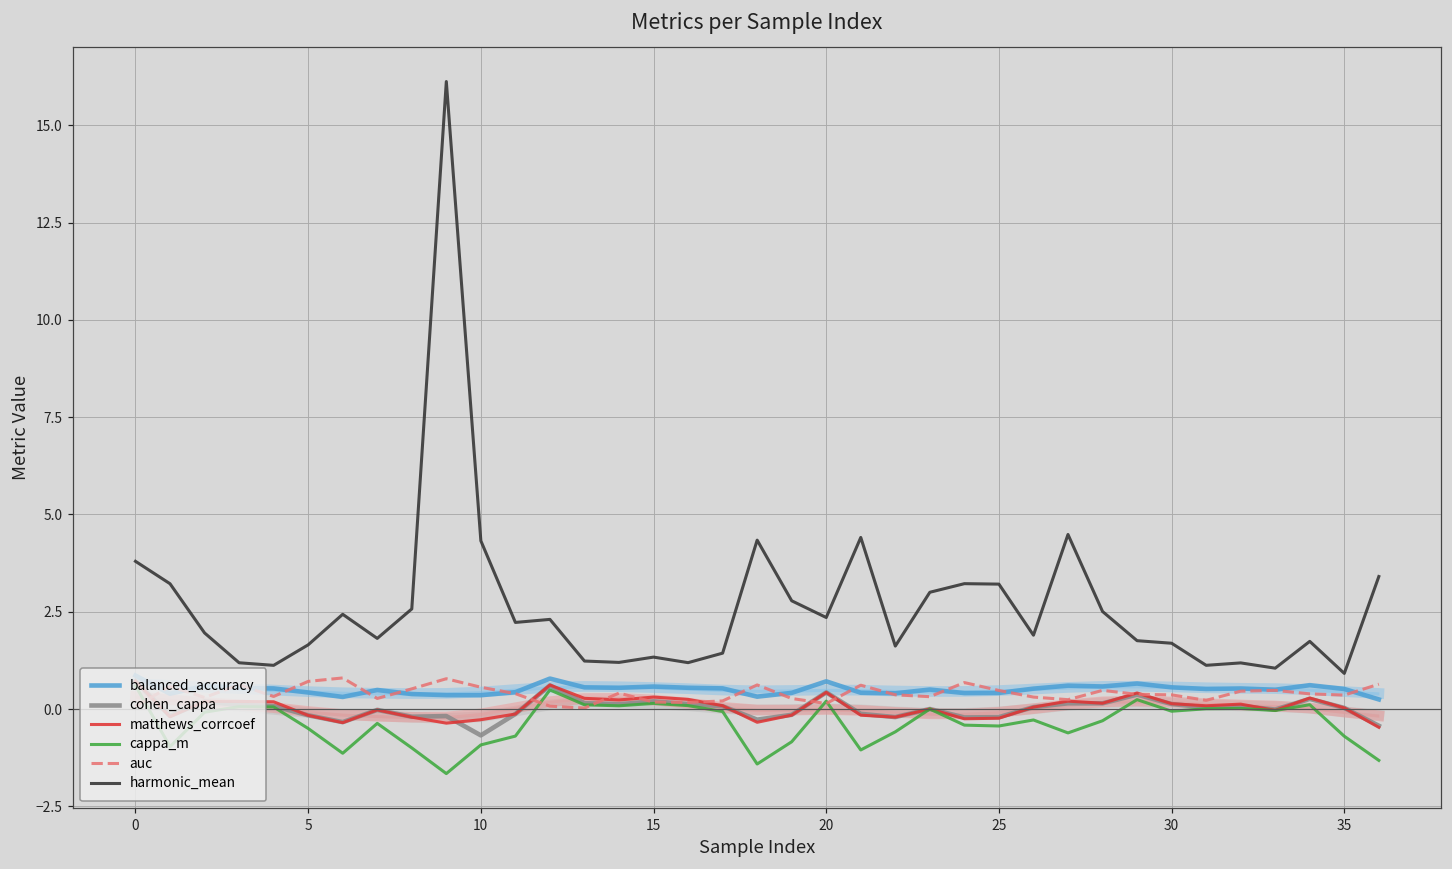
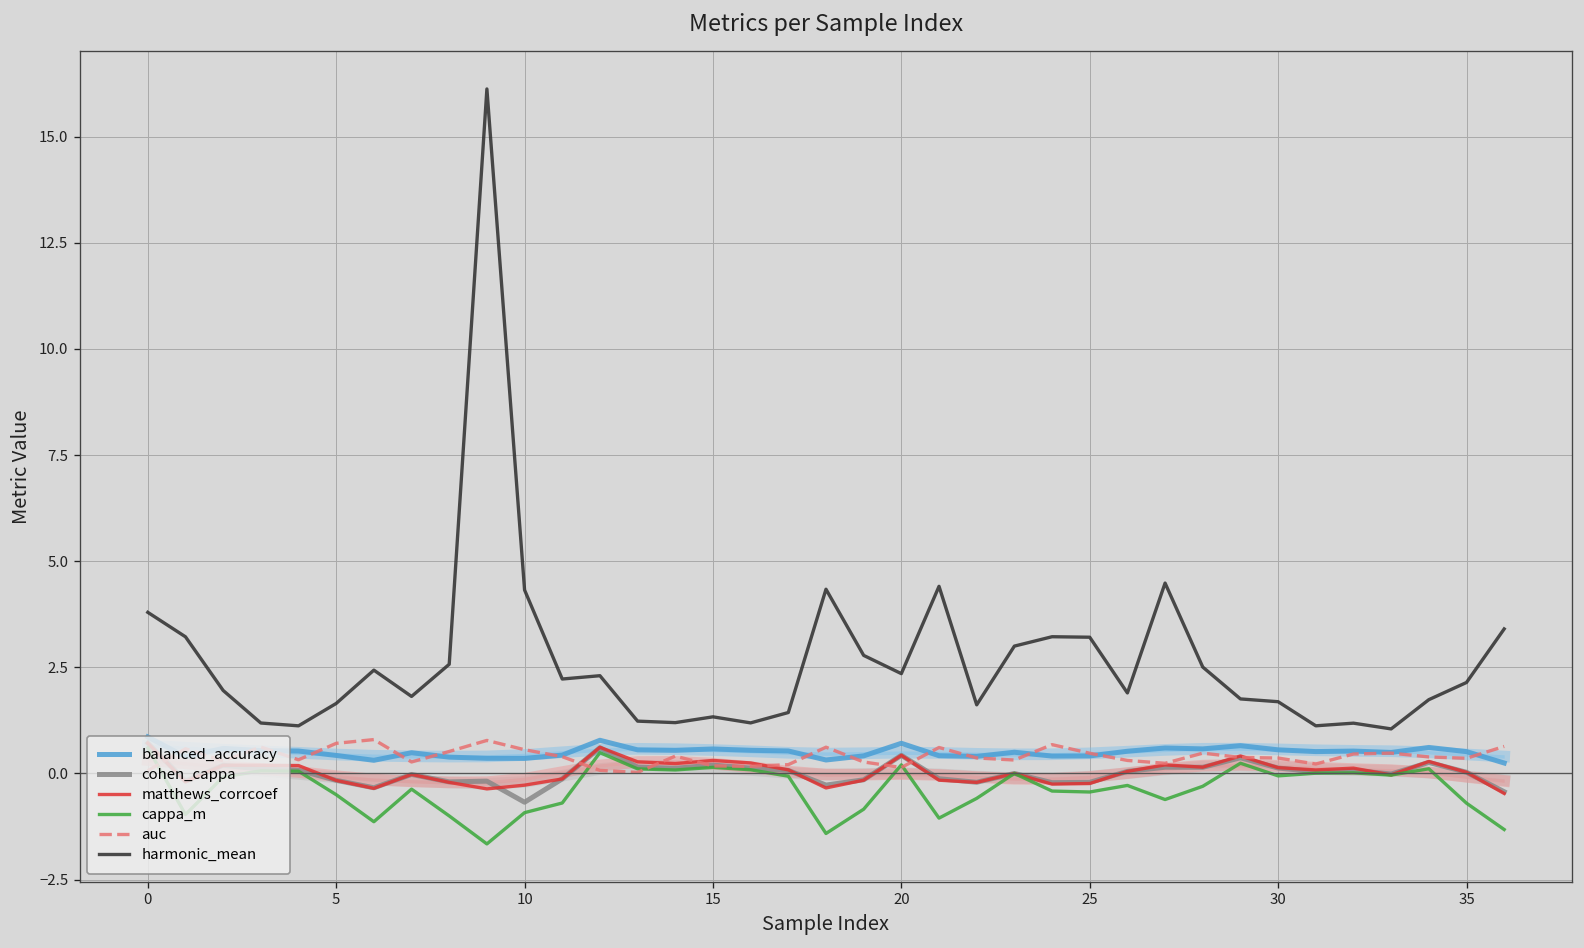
  {
    "balanced_accuracy": {
      "10": 0.4,
      "20": 0.7
    },
    "cohen_cappa": {
      "10": -0.7
    },
    "matthews_corrcoef": {
      "10": -0.3
    },
    "cappa_m": {
      "5": -0.5,
      "10": -0.9,
      "25": -0.4,
      "30": -0.1,
      "35": -0.7
    },
    "harmonic_mean": {
      "0": 3.8,
      "5": 1.6,
      "10": 4.3,
      "15": 1.3,
      "20": 2.4,
      "25": 3.2,
      "30": 1.7,
-     "35": 0.9
+     "35": 2.1
    }
  }
